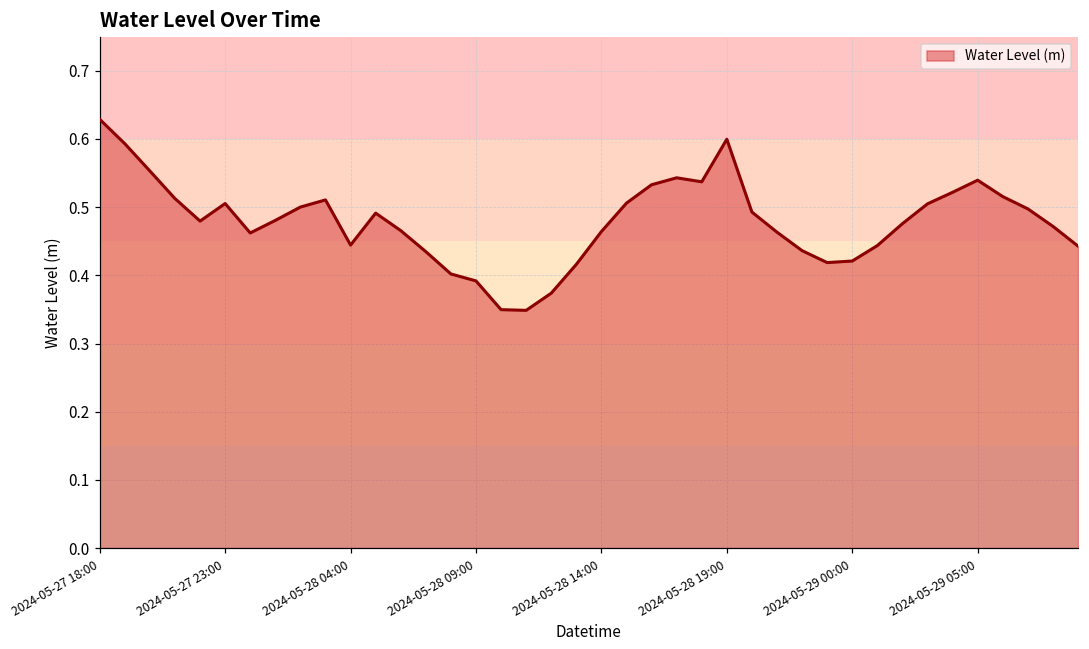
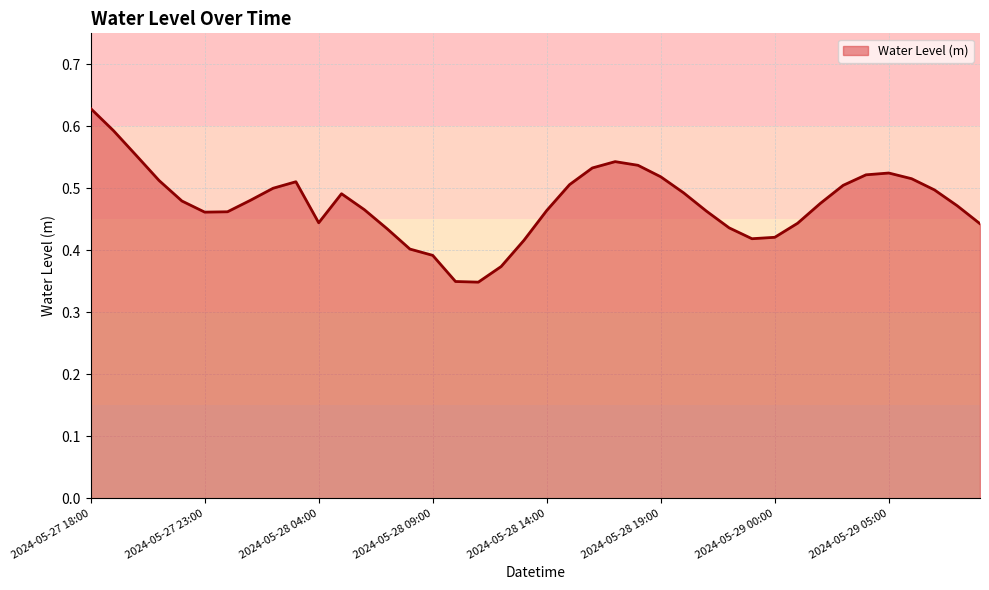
  {
    "2024-05-27 18:00": 0.63,
-   "2024-05-27 23:00": 0.51,
+   "2024-05-27 23:00": 0.46,
    "2024-05-28 04:00": 0.44,
    "2024-05-28 09:00": 0.39,
    "2024-05-28 14:00": 0.46,
-   "2024-05-28 19:00": 0.60,
+   "2024-05-28 19:00": 0.52,
    "2024-05-29 00:00": 0.42,
-   "2024-05-29 05:00": 0.54
+   "2024-05-29 05:00": 0.52
  }
